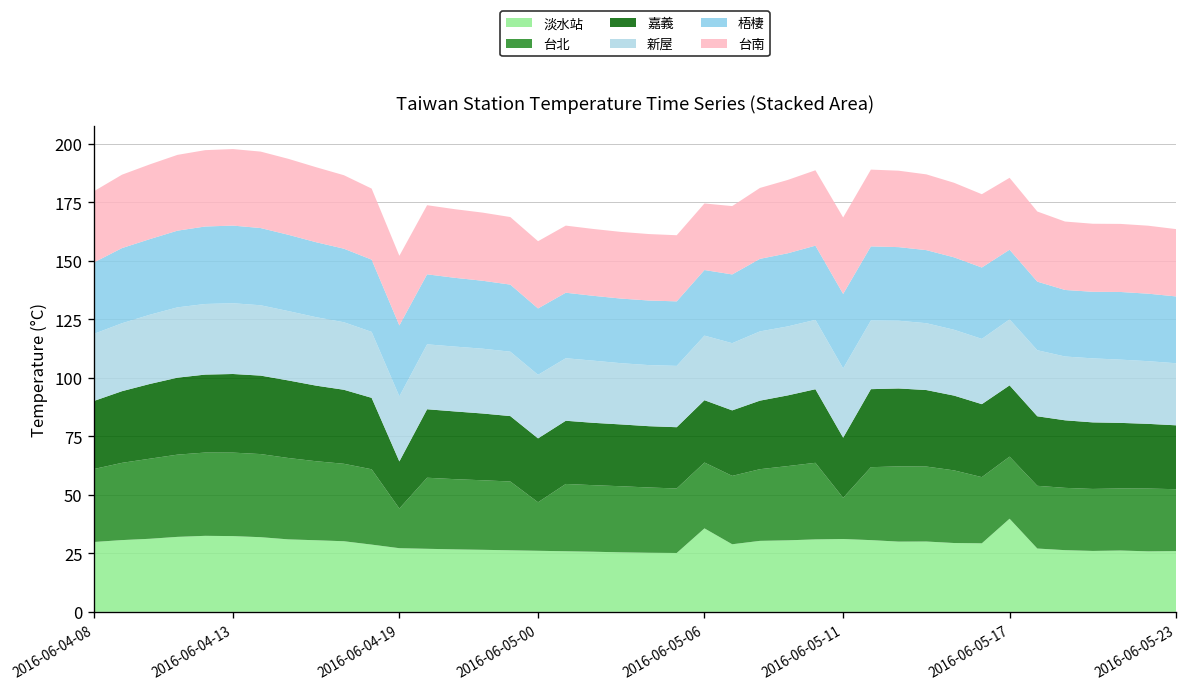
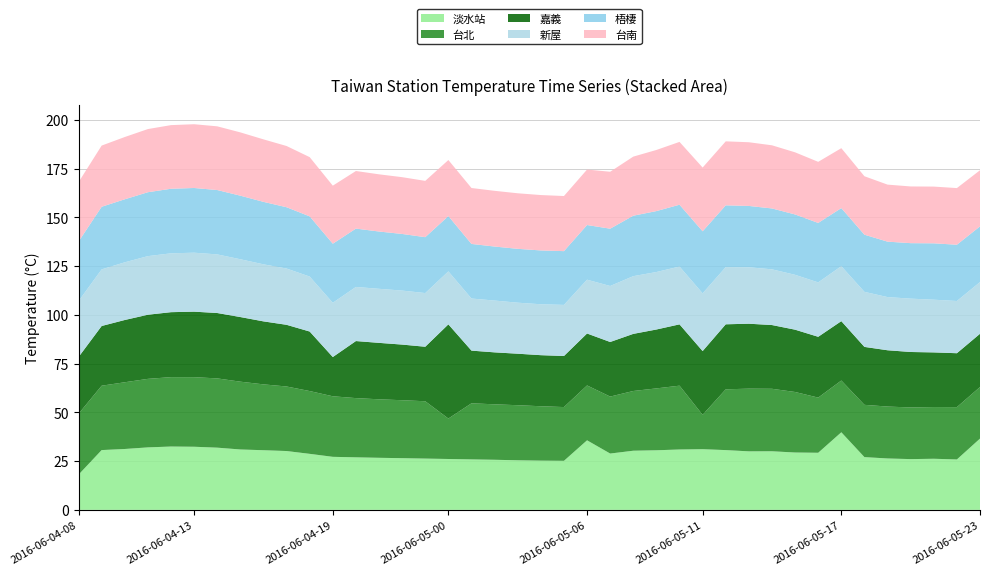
  {
    "淡水站": {
-     "2016-06-04-08": 30,
+     "2016-06-04-08": 18,
      "2016-06-04-13": 32,
      "2016-06-04-19": 27,
      "2016-06-05-00": 26,
      "2016-06-05-06": 36,
      "2016-06-05-11": 31,
      "2016-06-05-17": 40,
-     "2016-06-05-23": 26
+     "2016-06-05-23": 37
    },
    "台北": {
      "2016-06-04-08": 31,
      "2016-06-04-13": 36,
-     "2016-06-04-19": 17,
+     "2016-06-04-19": 31,
      "2016-06-05-00": 21,
      "2016-06-05-06": 28,
      "2016-06-05-11": 18,
      "2016-06-05-17": 27,
      "2016-06-05-23": 26
    },
    "嘉義": {
      "2016-06-04-08": 29,
      "2016-06-04-13": 34,
      "2016-06-04-19": 20,
-     "2016-06-05-00": 27,
+     "2016-06-05-00": 48,
      "2016-06-05-06": 27,
-     "2016-06-05-11": 26,
+     "2016-06-05-11": 33,
      "2016-06-05-17": 30,
      "2016-06-05-23": 27
    },
    "台南": {
      "2016-06-04-08": 30,
      "2016-06-04-13": 33,
      "2016-06-04-19": 30,
      "2016-06-05-00": 29,
      "2016-06-05-06": 28,
      "2016-06-05-11": 33,
      "2016-06-05-17": 31,
      "2016-06-05-23": 29
    }
  }
